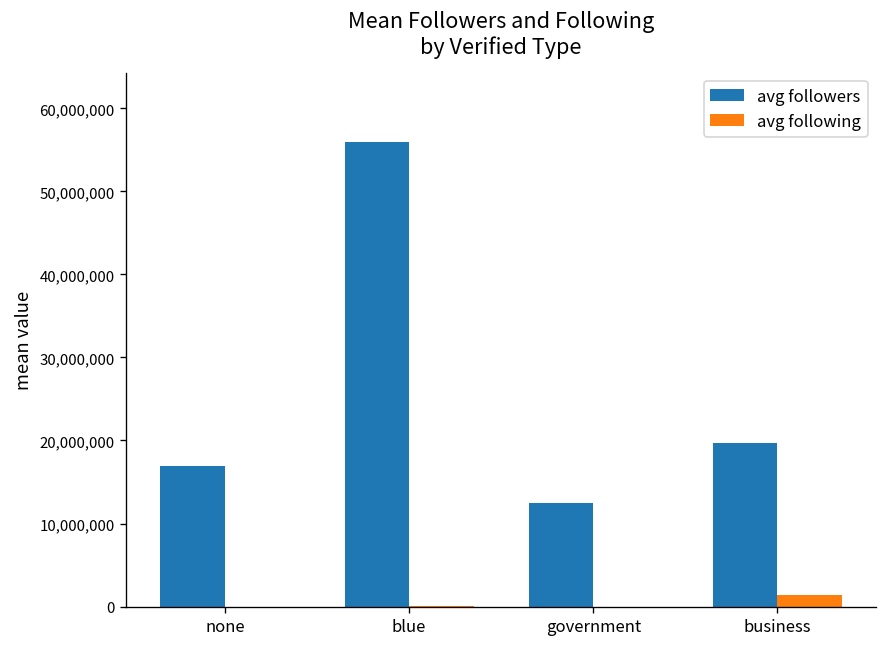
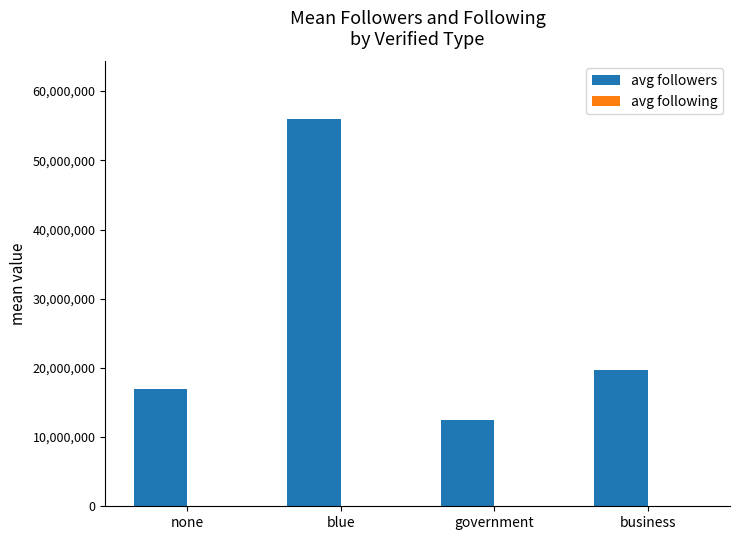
  {
    "avg followers": {
      "none": "17,000,000",
      "blue": "56,000,000",
      "government": "13,000,000",
      "business": "20,000,000"
    },
    "avg following": {
-     "business": "1,000,000"
+     "business": "0"
    }
  }
